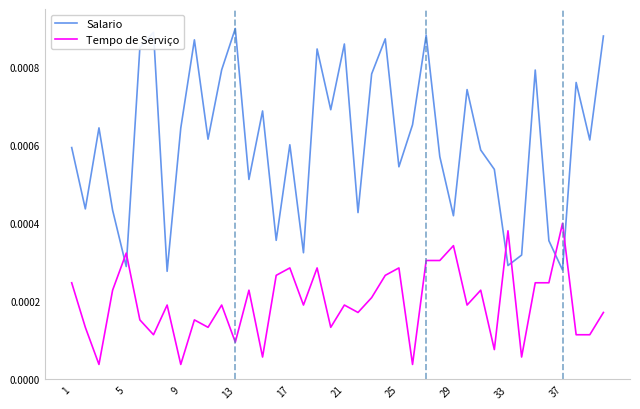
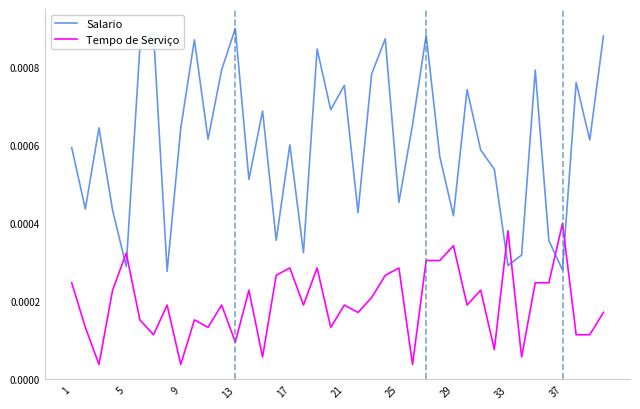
  {
    "Salario": {
      "1": 0.00059,
      "5": 0.00029,
      "9": 0.00064,
      "13": 0.00090,
      "17": 0.00060,
-     "21": 0.00086,
-     "25": 0.00055,
+     "21": 0.00075,
+     "25": 0.00045,
      "29": 0.00042,
      "33": 0.00029,
      "37": 0.00028
    },
    "Tempo de Serviço": {
      "1": 0.00025,
      "5": 0.00032,
      "9": 0.00004,
      "13": 0.00010,
      "17": 0.00029,
      "21": 0.00019,
      "25": 0.00029,
      "29": 0.00034,
      "33": 0.00038,
      "37": 0.00040
    }
  }
